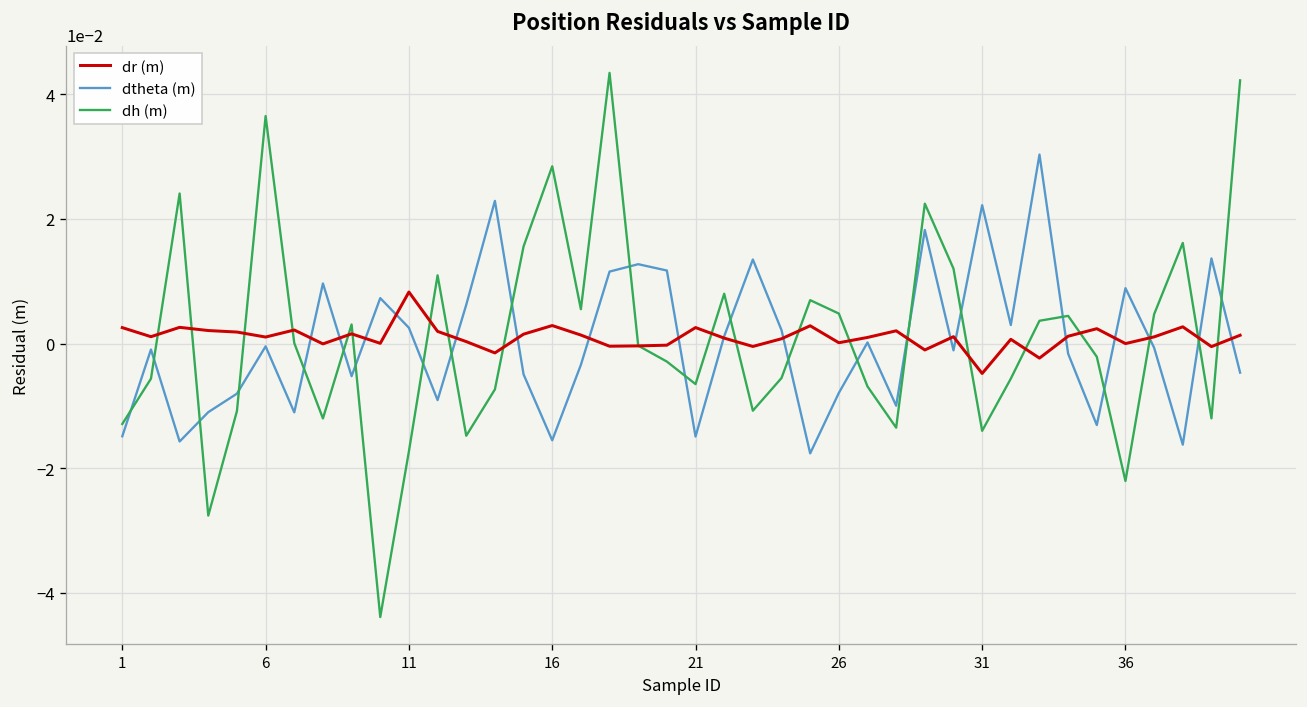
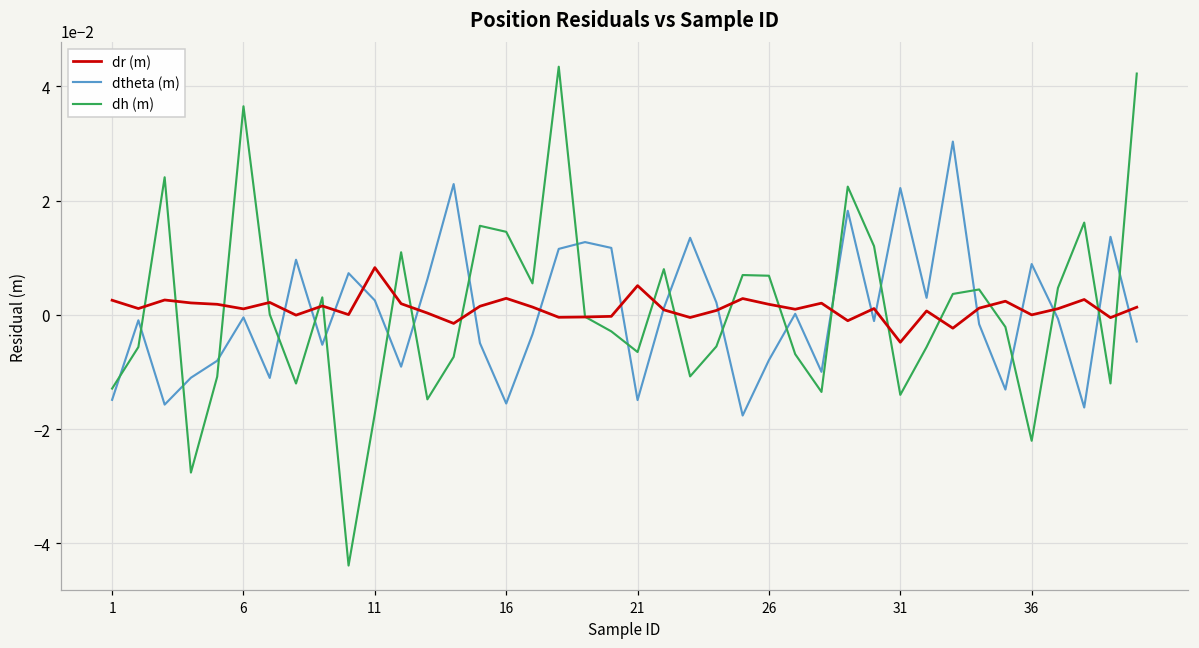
  {
    "dr (m)": {
      "1": 0.003,
      "6": 0.001,
      "11": 0.008,
      "16": 0.003,
-     "21": 0.003,
-     "26": 0.000,
+     "21": 0.005,
+     "26": 0.002,
      "31": -0.005,
      "36": 0.000
    },
    "dtheta (m)": {
      "1": -0.015,
      "6": 0.000,
      "11": 0.003,
      "16": -0.016,
      "21": -0.015,
      "26": -0.008,
      "31": 0.022,
      "36": 0.009
    },
    "dh (m)": {
      "1": -0.013,
      "6": 0.036,
      "11": -0.017,
-     "16": 0.028,
+     "16": 0.015,
      "21": -0.007,
-     "26": 0.005,
+     "26": 0.007,
      "31": -0.014,
      "36": -0.022
    }
  }
